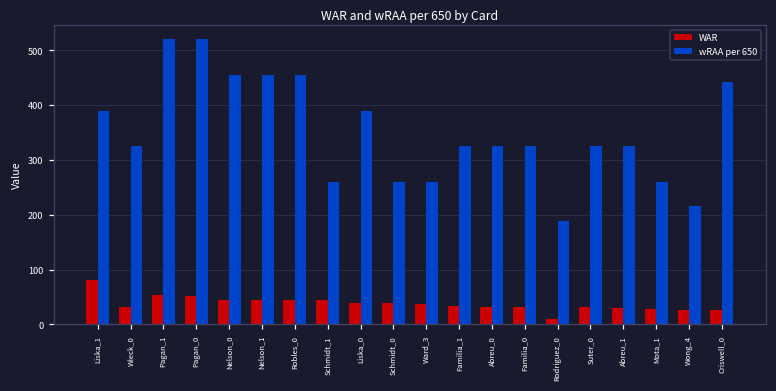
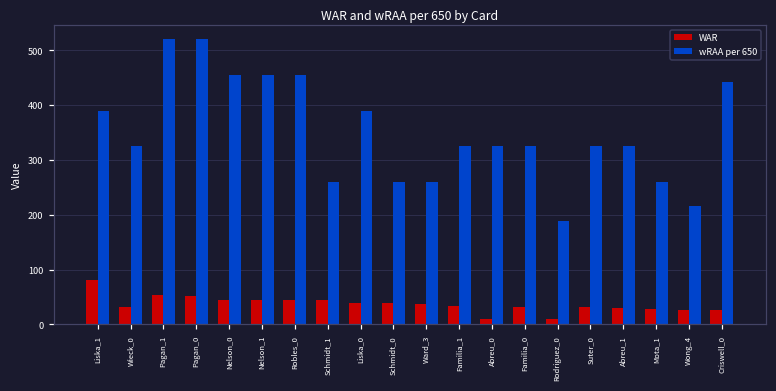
  {
    "WAR": {
      "Liska_1": 80,
      "Wieck_0": 30,
      "Pagan_1": 50,
      "Pagan_0": 50,
      "Nelson_0": 50,
      "Nelson_1": 50,
      "Robles_0": 50,
      "Schmidt_1": 40,
      "Liska_0": 40,
      "Schmidt_0": 40,
      "Ward_3": 40,
      "Familia_1": 30,
-     "Abreu_0": 30,
+     "Abreu_0": 10,
      "Familia_0": 30,
      "Rodriguez_0": 10,
      "Suter_0": 30,
      "Abreu_1": 30,
      "Mota_1": 30,
      "Wong_4": 30,
      "Criswell_0": 30
    },
    "wRAA per 650": {
      "Liska_1": 390,
      "Wieck_0": 330,
      "Pagan_1": 520,
      "Pagan_0": 520,
      "Nelson_0": 460,
      "Nelson_1": 460,
      "Robles_0": 460,
      "Schmidt_1": 260,
      "Liska_0": 390,
      "Schmidt_0": 260,
      "Ward_3": 260,
      "Familia_1": 330,
      "Abreu_0": 330,
      "Familia_0": 330,
      "Rodriguez_0": 190,
      "Suter_0": 330,
      "Abreu_1": 330,
      "Mota_1": 260,
      "Wong_4": 220,
      "Criswell_0": 440
    }
  }
